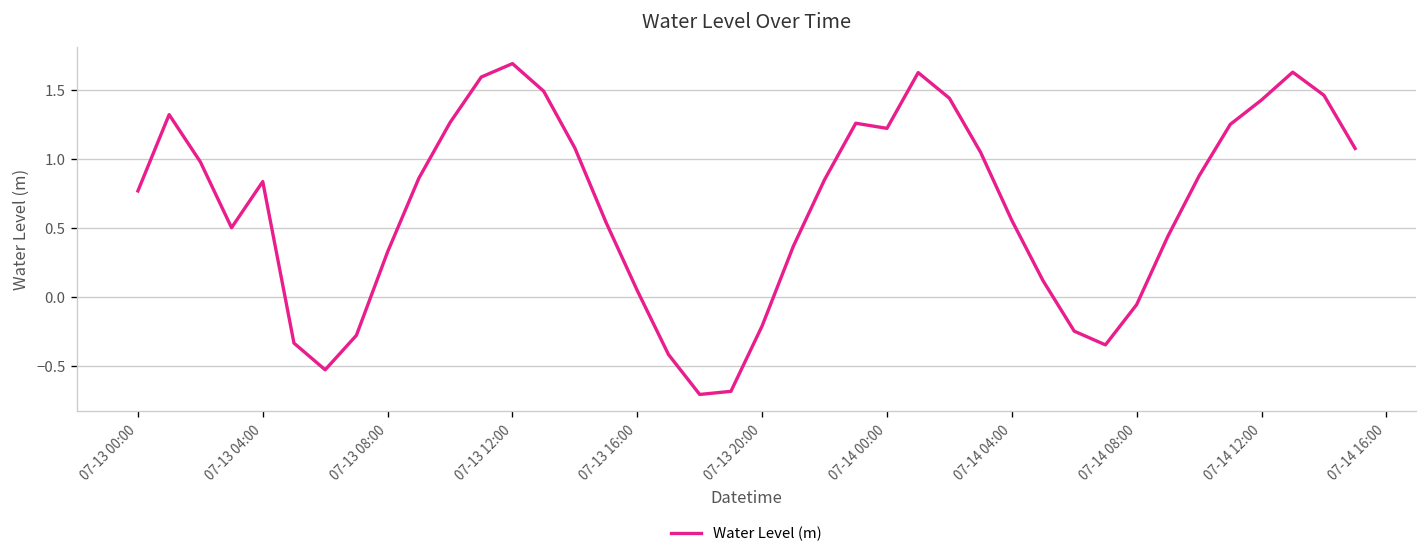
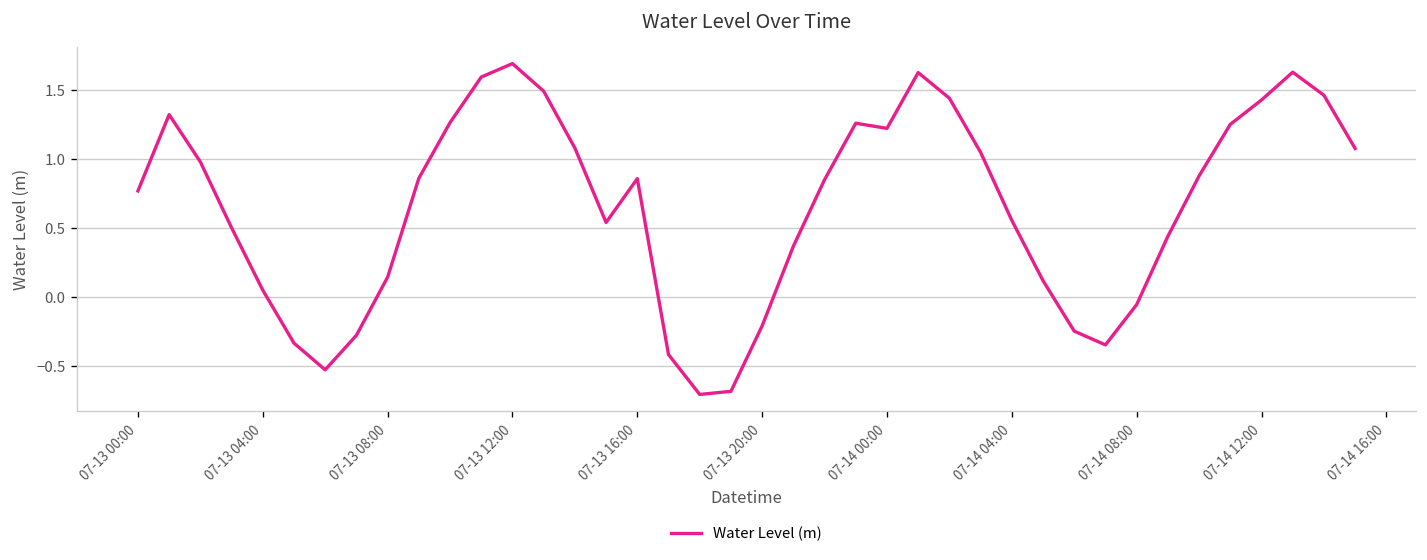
  {
    "07-13 00:00": 0.77,
-   "07-13 04:00": 0.84,
-   "07-13 08:00": 0.33,
+   "07-13 04:00": 0.05,
+   "07-13 08:00": 0.14,
    "07-13 12:00": 1.69,
-   "07-13 16:00": 0.05,
+   "07-13 16:00": 0.86,
    "07-13 20:00": -0.21,
    "07-14 00:00": 1.22,
    "07-14 04:00": 0.56,
    "07-14 08:00": -0.06,
    "07-14 12:00": 1.43
  }
